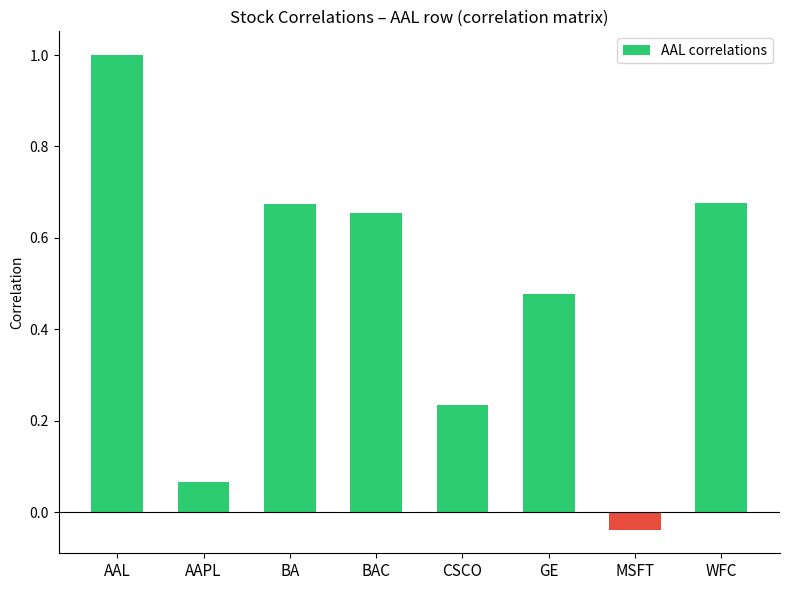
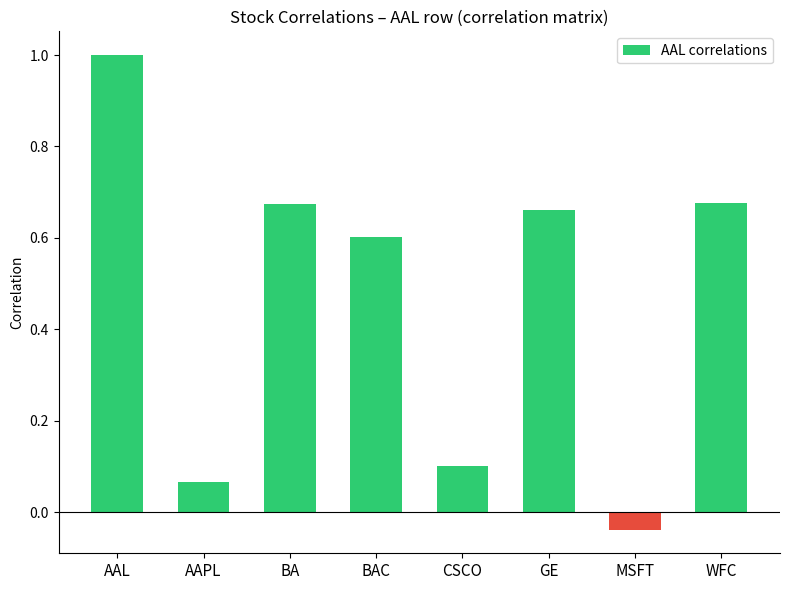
  {
    "AAL": 1.00,
    "AAPL": 0.07,
    "BA": 0.67,
-   "BAC": 0.65,
-   "CSCO": 0.23,
-   "GE": 0.48,
+   "BAC": 0.60,
+   "CSCO": 0.10,
+   "GE": 0.66,
    "MSFT": -0.04,
    "WFC": 0.68
  }
